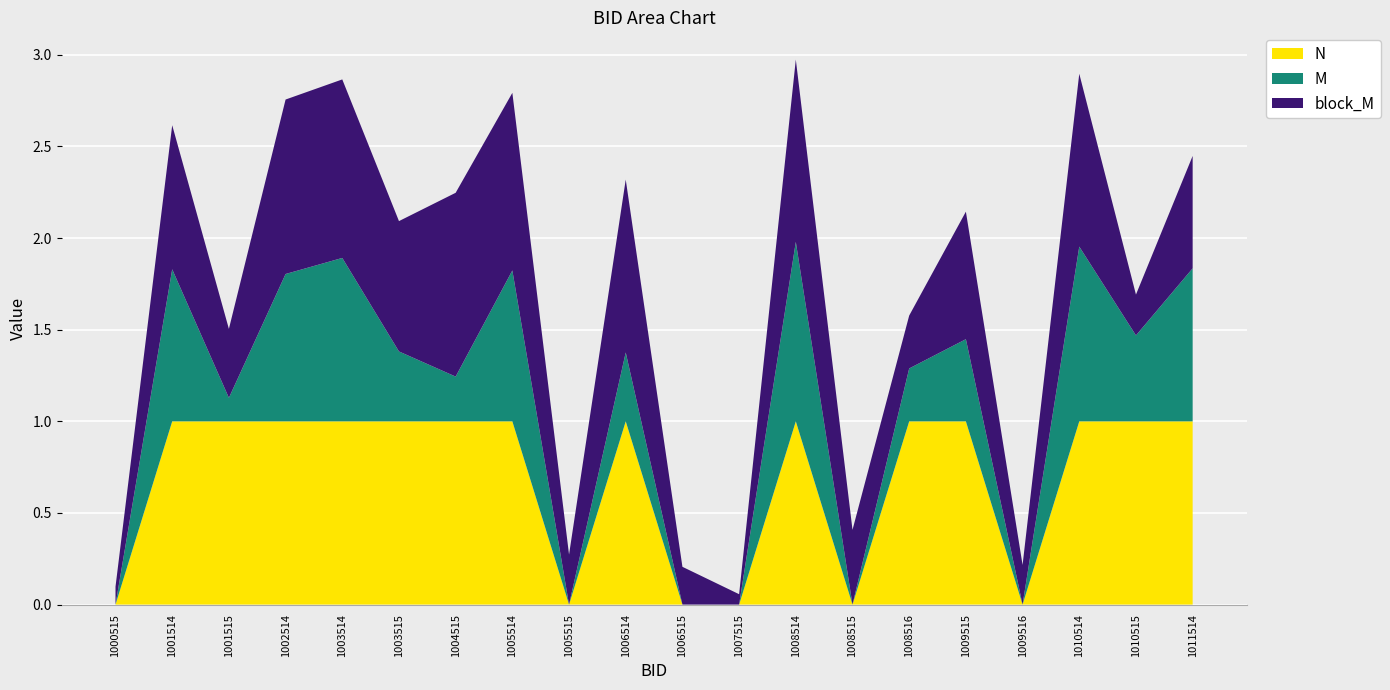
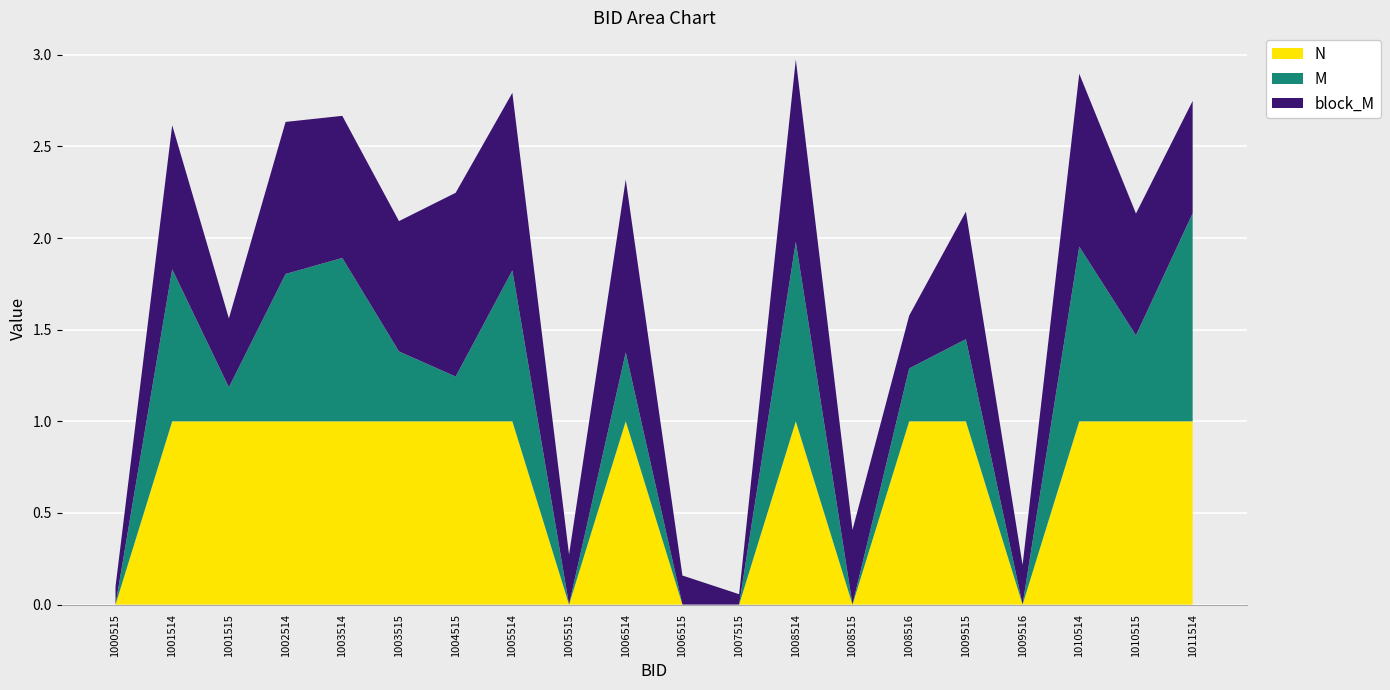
  {
    "M": {
-     "1001515": 0.13,
-     "1011514": 0.84
+     "1001515": 0.19,
+     "1011514": 1.14
    },
    "block_M": {
      "1000515": 0.10,
      "1001514": 0.79,
      "1001515": 0.38,
-     "1002514": 0.95,
-     "1003514": 0.97,
+     "1002514": 0.83,
+     "1003514": 0.78,
      "1003515": 0.71,
      "1004515": 1.00,
      "1005514": 0.97,
      "1005515": 0.27,
      "1006514": 0.94,
-     "1006515": 0.21,
+     "1006515": 0.16,
      "1007515": 0.06,
      "1008514": 0.99,
      "1008515": 0.41,
      "1008516": 0.29,
      "1009515": 0.70,
      "1009516": 0.22,
      "1010514": 0.94,
-     "1010515": 0.22,
+     "1010515": 0.66,
      "1011514": 0.61
    }
  }
